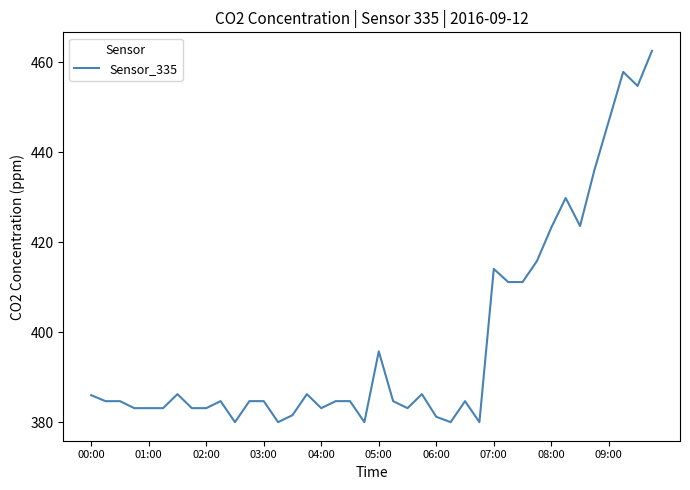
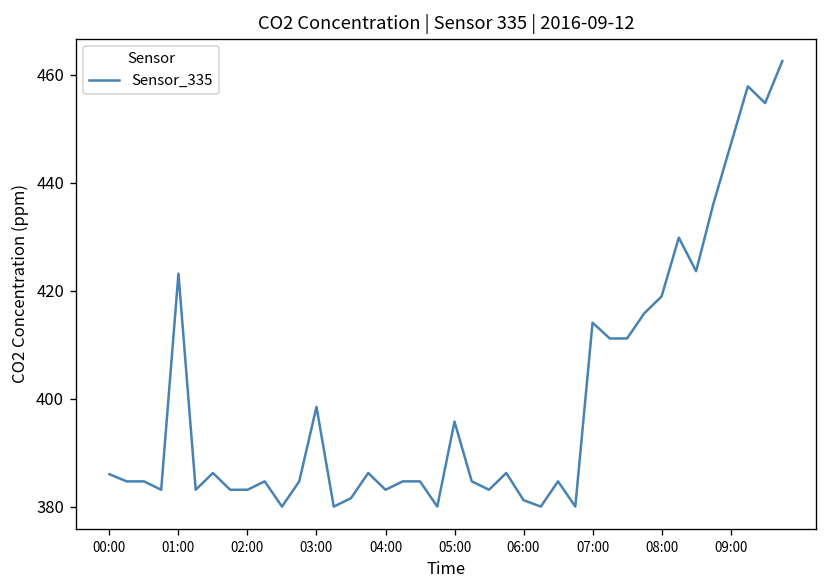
  {
    "00:00": 386,
-   "01:00": 383,
+   "01:00": 423,
    "02:00": 383,
-   "03:00": 385,
+   "03:00": 399,
    "04:00": 383,
    "05:00": 396,
    "06:00": 381,
    "07:00": 414,
-   "08:00": 423,
+   "08:00": 419,
    "09:00": 447
  }
